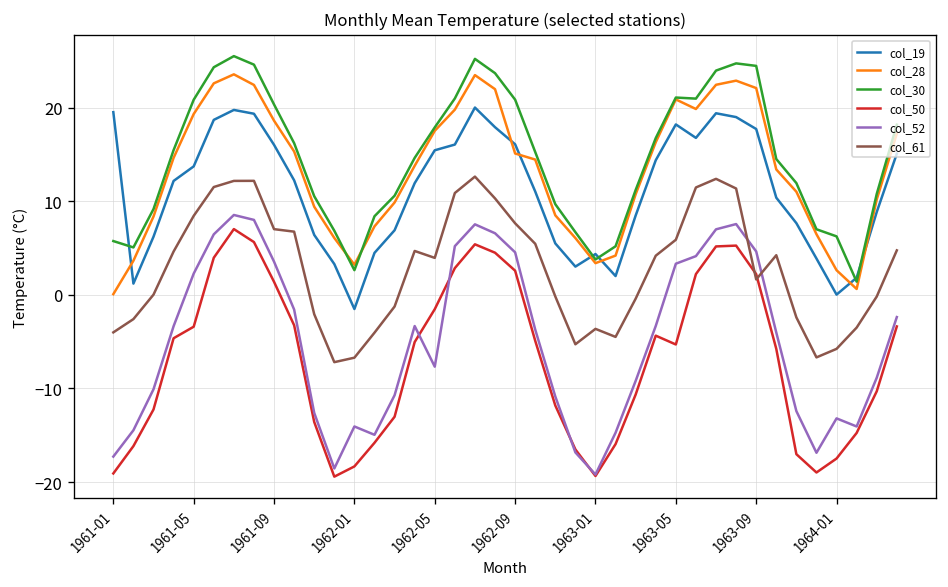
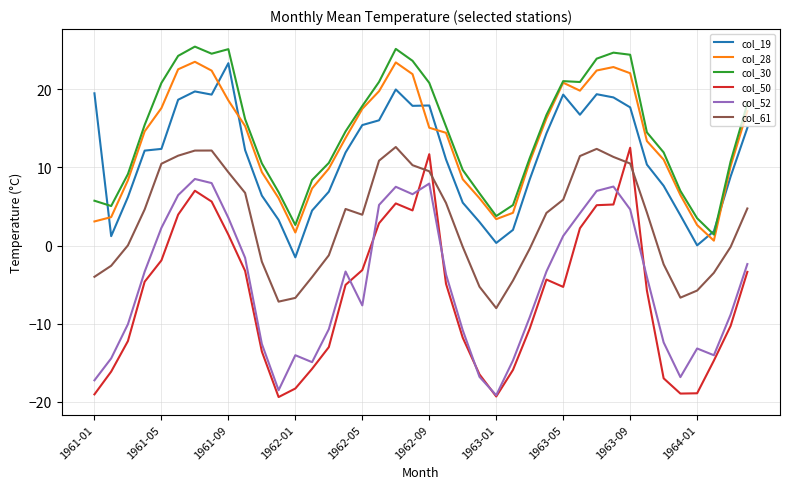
  {
    "col_19": {
      "1961-01": 20,
-     "1961-05": 14,
-     "1961-09": 16,
+     "1961-05": 12,
+     "1961-09": 23,
      "1962-01": -2,
      "1962-05": 15,
-     "1962-09": 16,
-     "1963-01": 4,
-     "1963-05": 18,
+     "1962-09": 18,
+     "1963-01": 0,
+     "1963-05": 19,
      "1963-09": 18,
      "1964-01": 0
    },
    "col_28": {
-     "1961-01": 0,
-     "1961-05": 19,
+     "1961-01": 3,
+     "1961-05": 18,
      "1961-09": 19,
-     "1962-01": 3,
+     "1962-01": 2,
      "1962-05": 18,
      "1962-09": 15,
      "1963-01": 3,
      "1963-09": 22,
      "1964-01": 3
    },
    "col_30": {
      "1961-01": 6,
      "1961-05": 21,
-     "1961-09": 20,
+     "1961-09": 25,
      "1962-01": 3,
      "1962-05": 18,
      "1962-09": 21,
      "1963-01": 4,
      "1963-09": 24,
-     "1964-01": 6
+     "1964-01": 3
    },
    "col_50": {
      "1961-01": -19,
-     "1961-05": -3,
+     "1961-05": -2,
      "1961-09": 1,
      "1962-01": -18,
-     "1962-05": -2,
-     "1962-09": 3,
+     "1962-05": -3,
+     "1962-09": 12,
      "1963-05": -5,
-     "1963-09": 2,
-     "1964-01": -17
+     "1963-09": 13,
+     "1964-01": -19
    },
    "col_52": {
      "1961-01": -17,
      "1961-05": 2,
      "1961-09": 4,
      "1962-01": -14,
      "1962-05": -8,
-     "1962-09": 5,
-     "1963-05": 3,
+     "1962-09": 8,
+     "1963-05": 1,
      "1963-09": 5,
      "1964-01": -13
    },
    "col_61": {
      "1961-01": -4,
-     "1961-05": 8,
-     "1961-09": 7,
+     "1961-05": 10,
+     "1961-09": 9,
      "1962-01": -7,
      "1962-05": 4,
-     "1962-09": 8,
-     "1963-01": -4,
+     "1962-09": 10,
+     "1963-01": -8,
      "1963-05": 6,
-     "1963-09": 2,
+     "1963-09": 11,
      "1964-01": -6
    }
  }
